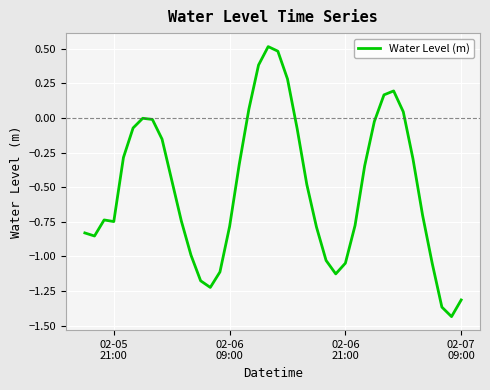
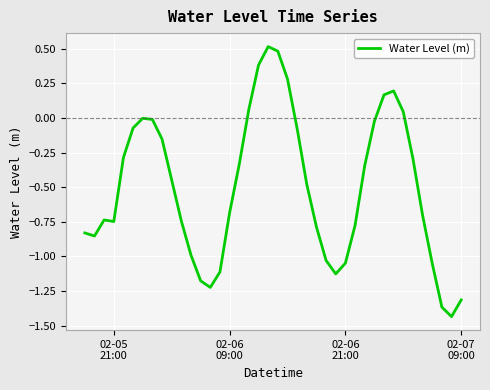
  {
    "02-05 21:00": -0.75,
-   "02-06 09:00": -0.78,
+   "02-06 09:00": -0.69,
    "02-06 21:00": -1.05,
    "02-07 09:00": -1.31
  }
